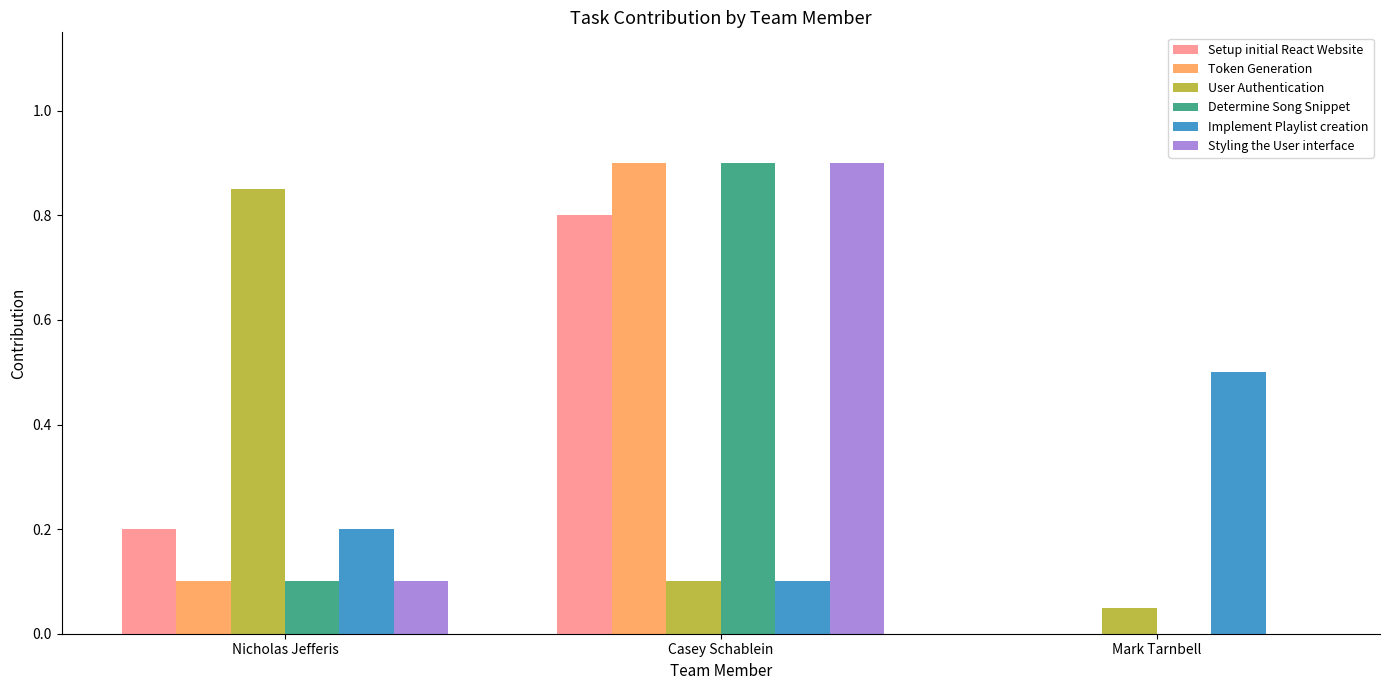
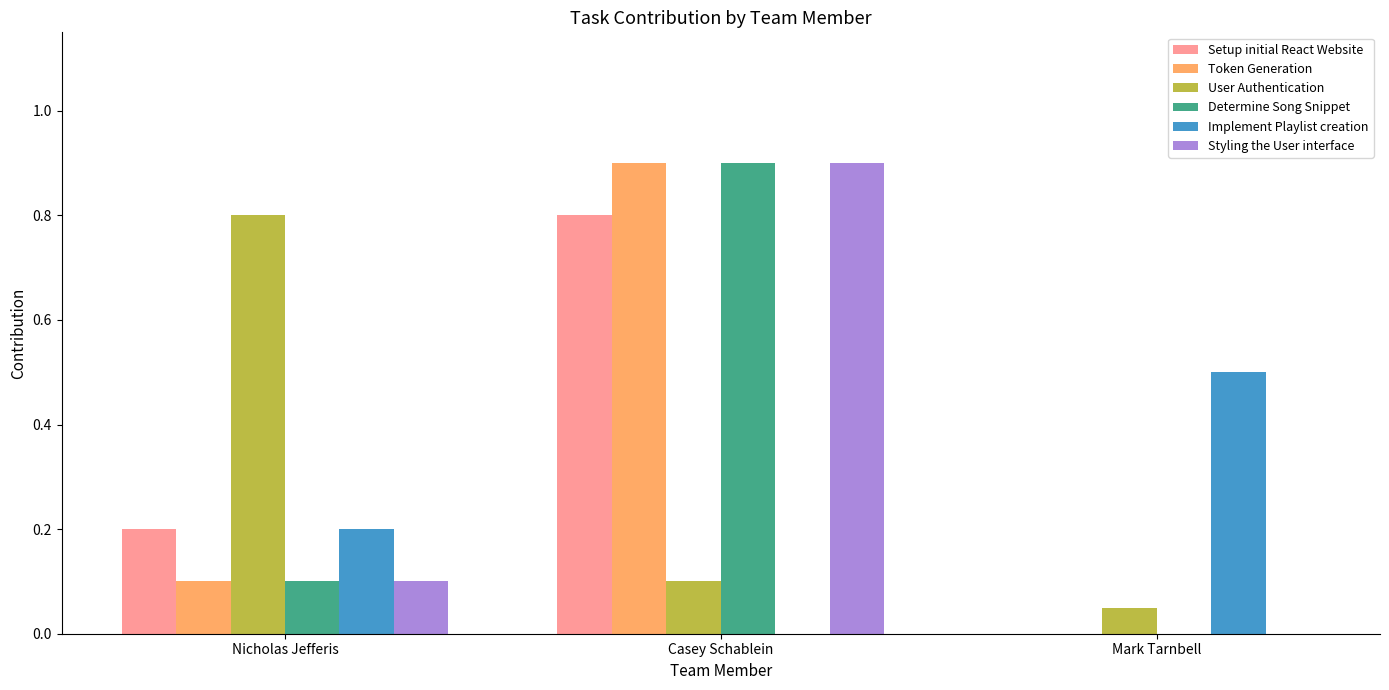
  {
    "User Authentication": {
-     "Nicholas Jefferis": 0.85,
+     "Nicholas Jefferis": 0.80,
      "Casey Schablein": 0.10,
      "Mark Tarnbell": 0.05
    },
    "Determine Song Snippet": {
      "Nicholas Jefferis": 0.10,
      "Casey Schablein": 0.90,
      "Mark Tarnbell": 0.00
    },
    "Implement Playlist creation": {
      "Nicholas Jefferis": 0.2,
-     "Casey Schablein": 0.1,
+     "Casey Schablein": 0.0,
      "Mark Tarnbell": 0.5
    },
    "Styling the User interface": {
      "Nicholas Jefferis": 0.10,
      "Casey Schablein": 0.90,
      "Mark Tarnbell": 0.00
    }
  }
